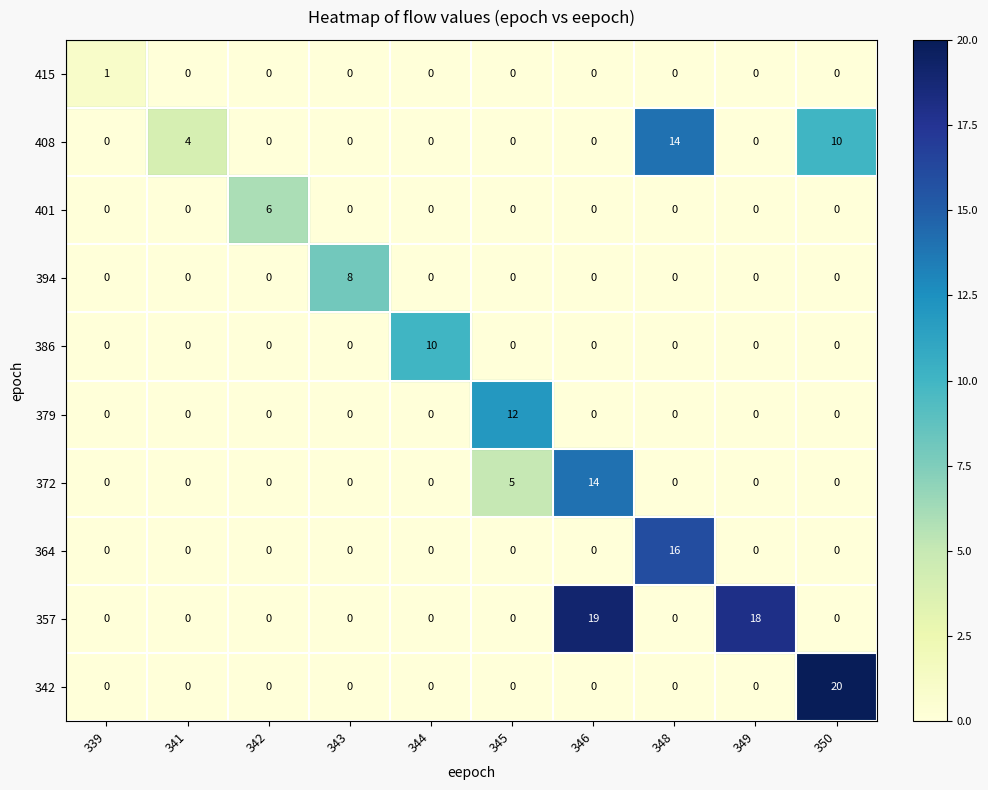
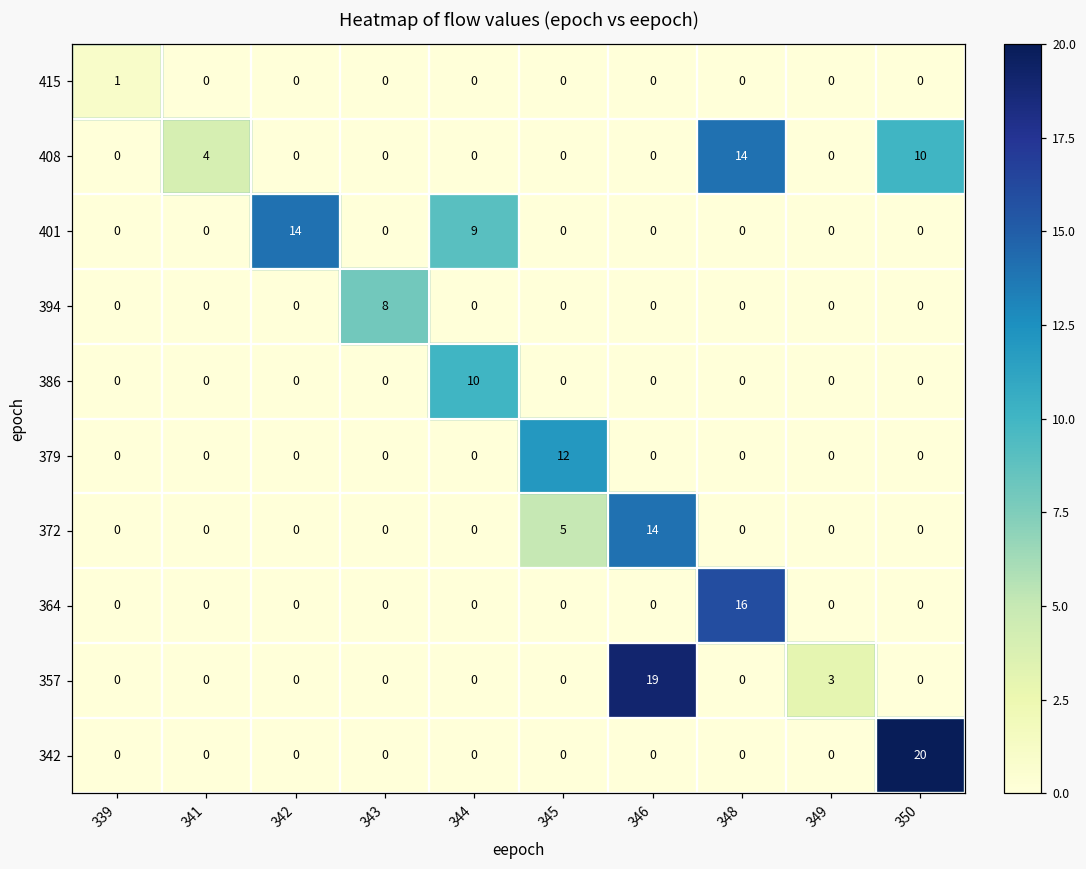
  {
    "415": {
      "339": 1,
      "341": 0,
      "342": 0,
      "343": 0,
      "344": 0,
      "345": 0,
      "346": 0,
      "348": 0,
      "349": 0,
      "350": 0
    },
    "408": {
      "339": 0,
      "341": 4,
      "342": 0,
      "343": 0,
      "344": 0,
      "345": 0,
      "346": 0,
      "348": 14,
      "349": 0,
      "350": 10
    },
    "401": {
      "339": 0,
      "341": 0,
-     "342": 6,
+     "342": 14,
      "343": 0,
-     "344": 0,
+     "344": 9,
      "345": 0,
      "346": 0,
      "348": 0,
      "349": 0,
      "350": 0
    },
    "394": {
      "339": 0,
      "341": 0,
      "342": 0,
      "343": 8,
      "344": 0,
      "345": 0,
      "346": 0,
      "348": 0,
      "349": 0,
      "350": 0
    },
    "386": {
      "339": 0,
      "341": 0,
      "342": 0,
      "343": 0,
      "344": 10,
      "345": 0,
      "346": 0,
      "348": 0,
      "349": 0,
      "350": 0
    },
    "379": {
      "339": 0,
      "341": 0,
      "342": 0,
      "343": 0,
      "344": 0,
      "345": 12,
      "346": 0,
      "348": 0,
      "349": 0,
      "350": 0
    },
    "372": {
      "339": 0,
      "341": 0,
      "342": 0,
      "343": 0,
      "344": 0,
      "345": 5,
      "346": 14,
      "348": 0,
      "349": 0,
      "350": 0
    },
    "364": {
      "339": 0,
      "341": 0,
      "342": 0,
      "343": 0,
      "344": 0,
      "345": 0,
      "346": 0,
      "348": 16,
      "349": 0,
      "350": 0
    },
    "357": {
      "339": 0,
      "341": 0,
      "342": 0,
      "343": 0,
      "344": 0,
      "345": 0,
      "346": 19,
      "348": 0,
-     "349": 18,
+     "349": 3,
      "350": 0
    },
    "342": {
      "339": 0,
      "341": 0,
      "342": 0,
      "343": 0,
      "344": 0,
      "345": 0,
      "346": 0,
      "348": 0,
      "349": 0,
      "350": 20
    }
  }
